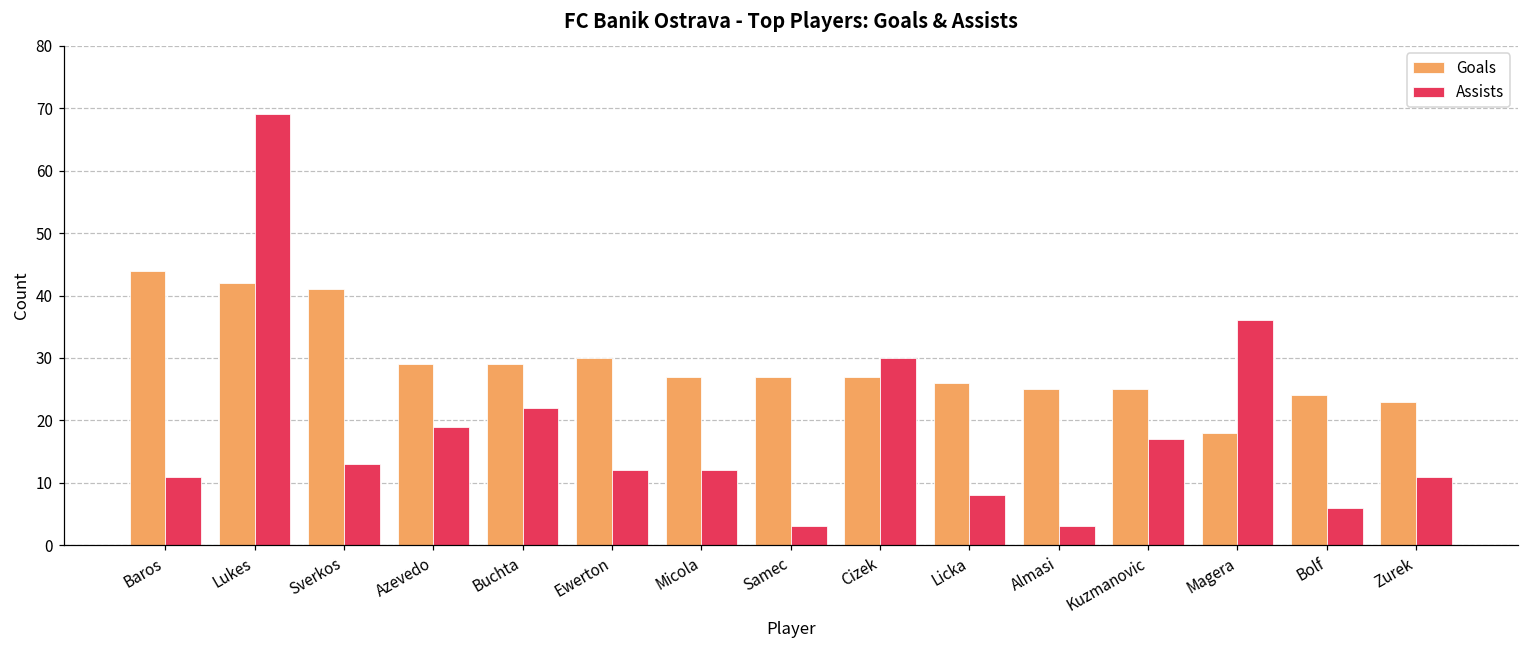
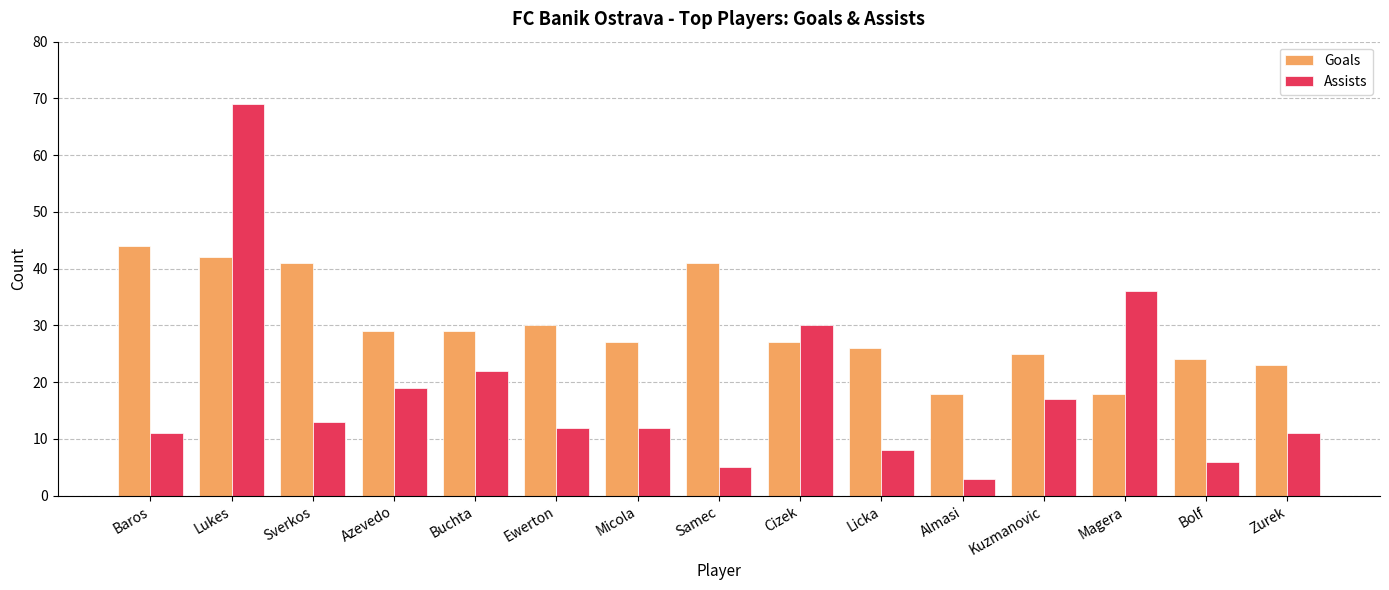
  {
    "Goals": {
      "Baros": 44,
      "Lukes": 42,
      "Sverkos": 41,
      "Azevedo": 29,
      "Buchta": 29,
      "Ewerton": 30,
      "Micola": 27,
-     "Samec": 27,
+     "Samec": 41,
      "Cizek": 27,
      "Licka": 26,
-     "Almasi": 25,
+     "Almasi": 18,
      "Kuzmanovic": 25,
      "Magera": 18,
      "Bolf": 24,
      "Zurek": 23
    },
    "Assists": {
      "Baros": 11,
      "Lukes": 69,
      "Sverkos": 13,
      "Azevedo": 19,
      "Buchta": 22,
      "Ewerton": 12,
      "Micola": 12,
-     "Samec": 3,
+     "Samec": 5,
      "Cizek": 30,
      "Licka": 8,
      "Almasi": 3,
      "Kuzmanovic": 17,
      "Magera": 36,
      "Bolf": 6,
      "Zurek": 11
    }
  }
